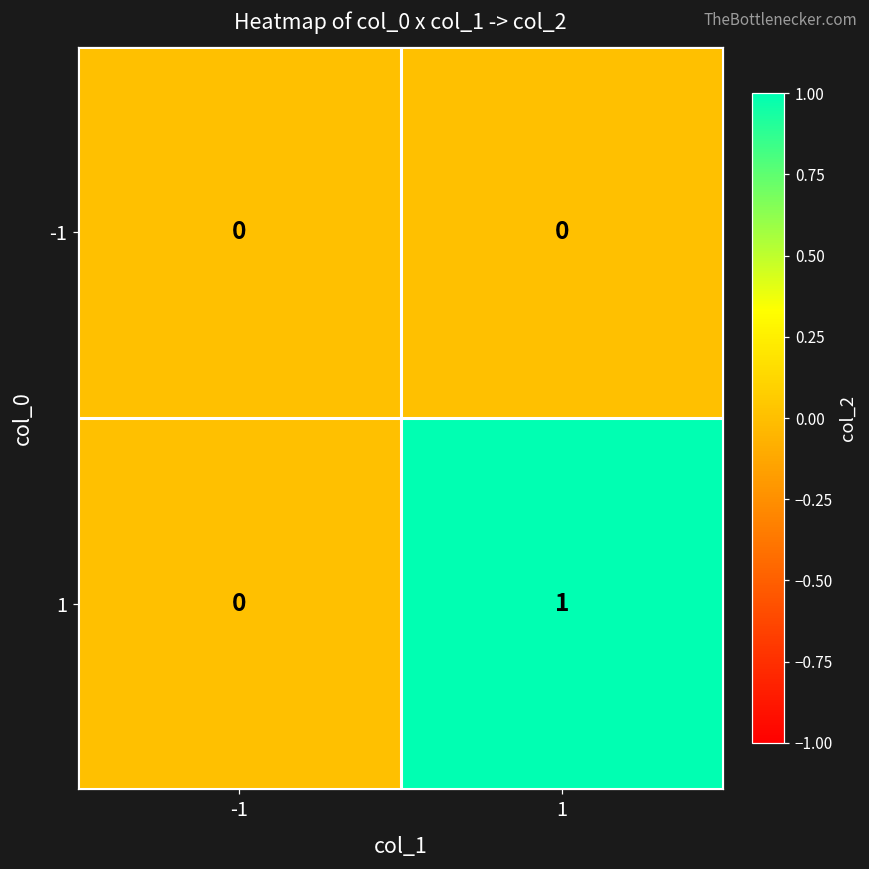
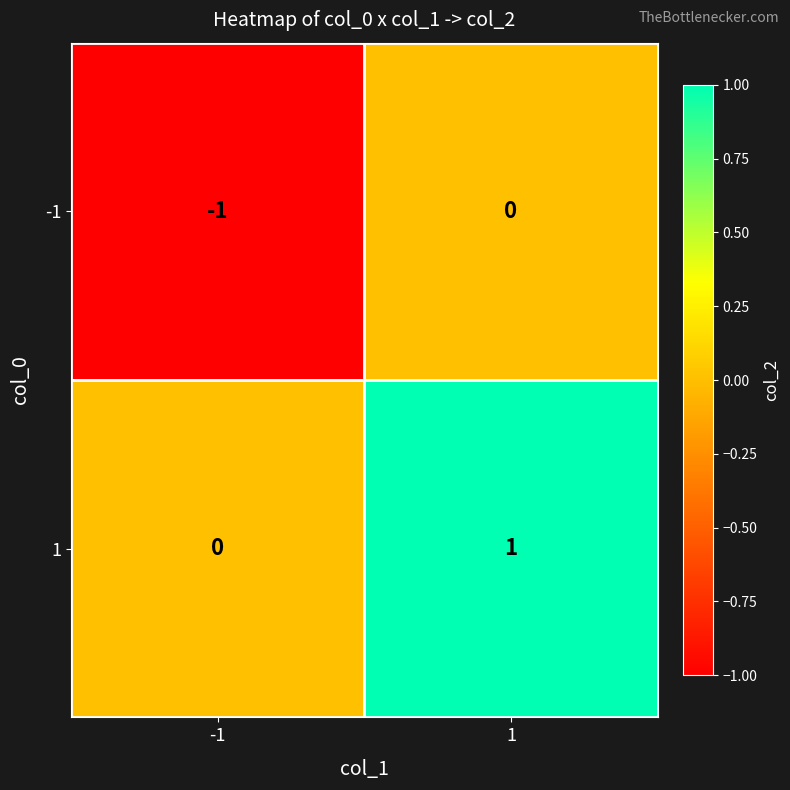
  {
    "-1": {
-     "-1": 0,
+     "-1": -1,
      "1": 0
    },
    "1": {
      "-1": 0,
      "1": 1
    }
  }
